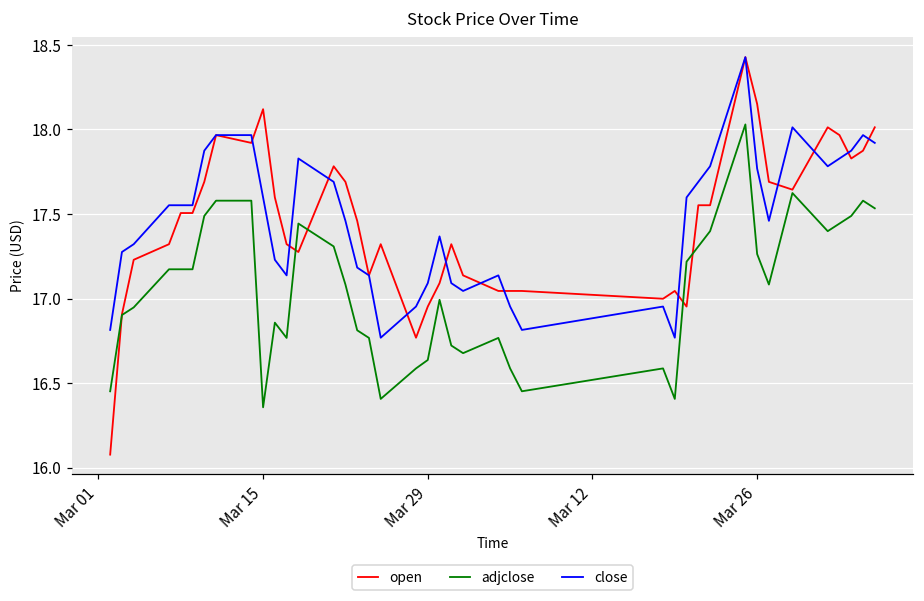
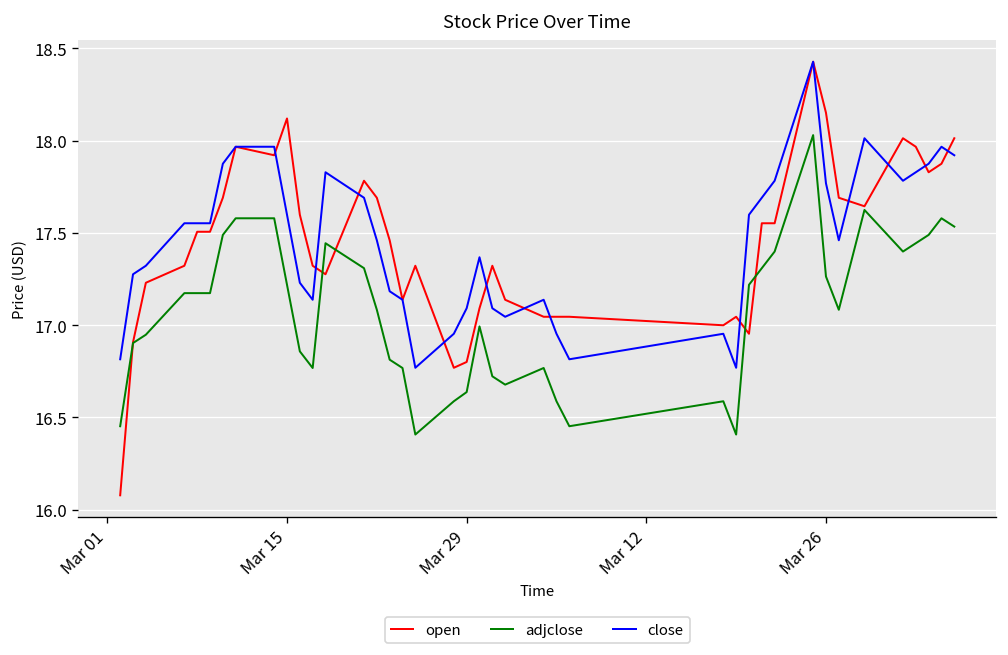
  {
    "open": {
      "Mar 15": 18.12,
-     "Mar 29": 16.95,
+     "Mar 29": 16.80,
      "Mar 26": 18.15
    },
    "adjclose": {
-     "Mar 15": 16.36,
+     "Mar 15": 17.22,
      "Mar 29": 16.64,
      "Mar 26": 17.26
    },
    "close": {
      "Mar 15": 17.60,
      "Mar 29": 17.09,
      "Mar 26": 17.77
    }
  }
